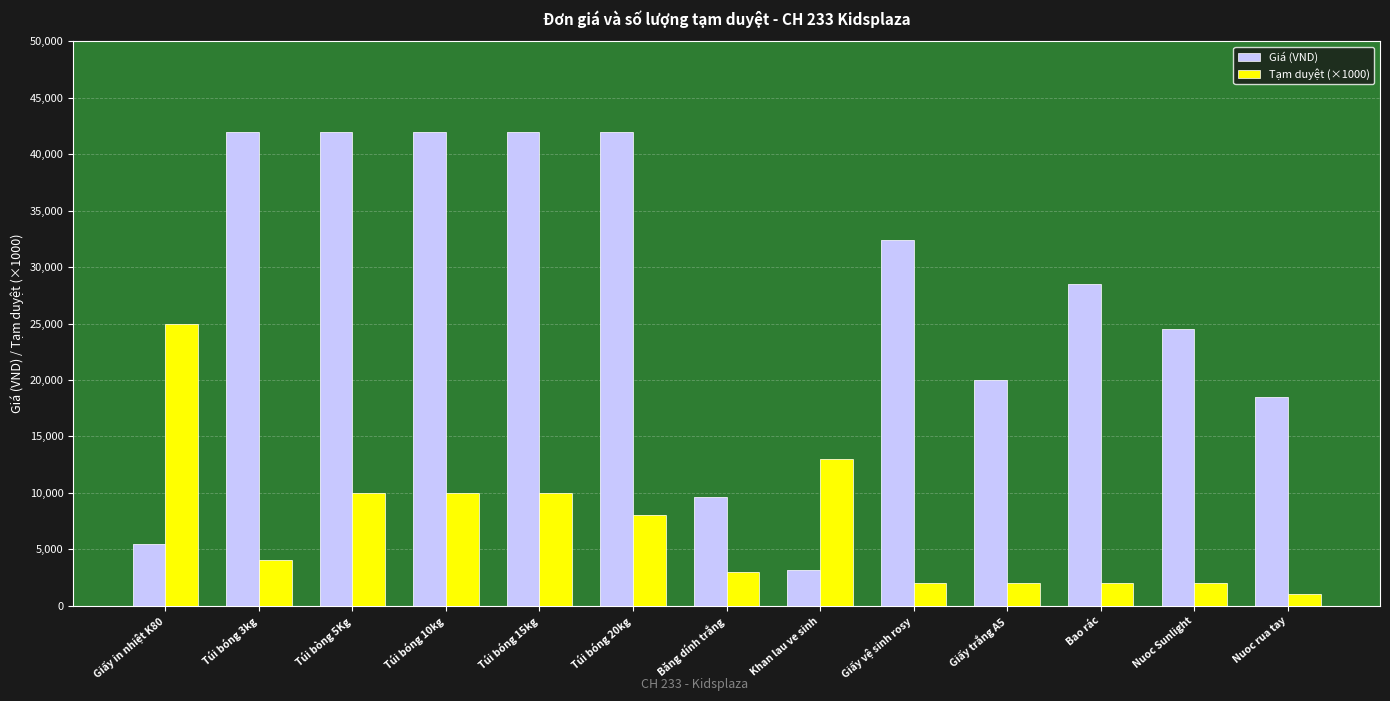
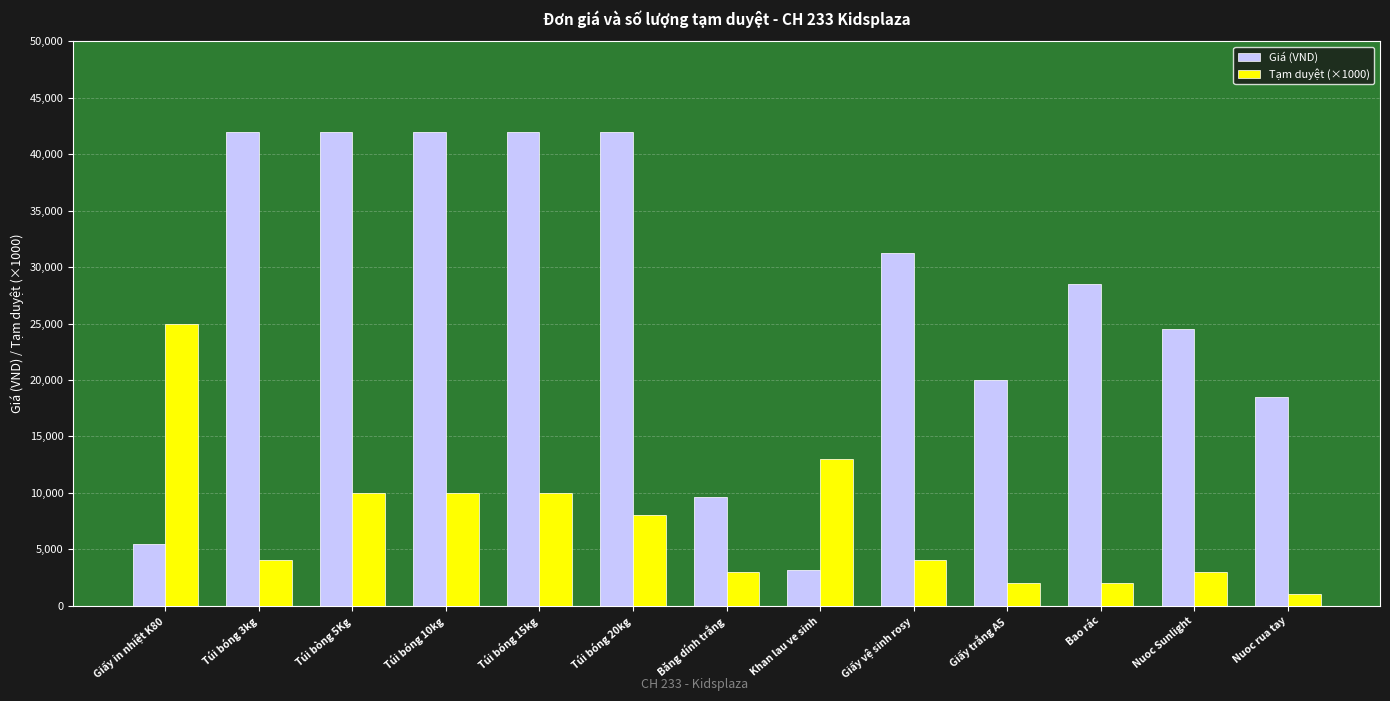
  {
    "Giá (VND)": {
      "Giấy in nhiệt K80": "5,500",
      "Túi bóng 3kg": "42,000",
      "Túi bòng 5Kg": "42,000",
      "Túi bóng 10kg": "42,000",
      "Túi bóng 15kg": "42,000",
      "Túi bóng 20kg": "42,000",
      "Băng dính trắng": "9,600",
      "Khan lau ve sinh": "3,200",
-     "Giấy vệ sinh rosy": "32,400",
+     "Giấy vệ sinh rosy": "31,200",
      "Giấy trắng A5": "20,000",
      "Bao rác": "28,500",
      "Nuoc Sunlight": "24,500",
      "Nuoc rua tay": "18,500"
    },
    "Tạm duyệt (×1000)": {
      "Giấy in nhiệt K80": "25,000",
      "Túi bóng 3kg": "4,000",
      "Túi bòng 5Kg": "10,000",
      "Túi bóng 10kg": "10,000",
      "Túi bóng 15kg": "10,000",
      "Túi bóng 20kg": "8,000",
      "Băng dính trắng": "3,000",
      "Khan lau ve sinh": "13,000",
-     "Giấy vệ sinh rosy": "2,000",
+     "Giấy vệ sinh rosy": "4,000",
      "Giấy trắng A5": "2,000",
      "Bao rác": "2,000",
-     "Nuoc Sunlight": "2,000",
+     "Nuoc Sunlight": "3,000",
      "Nuoc rua tay": "1,000"
    }
  }
